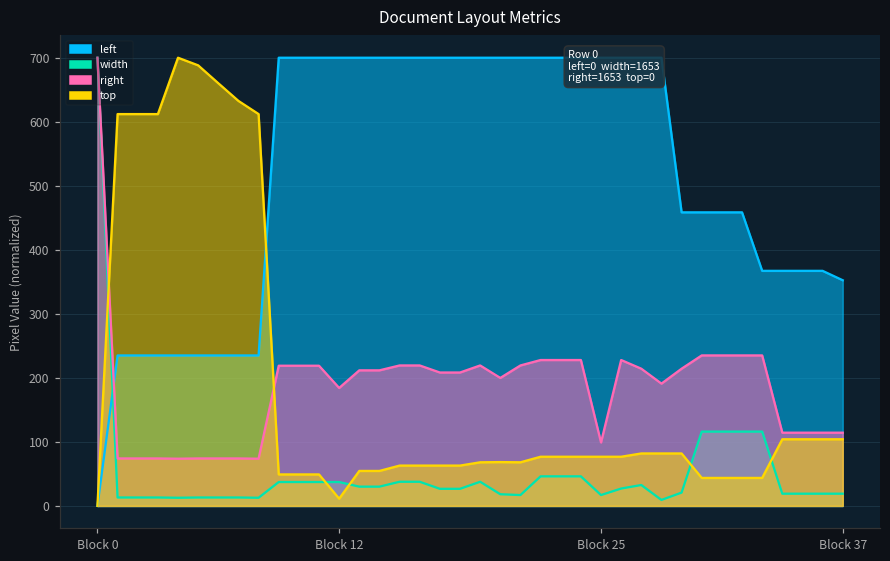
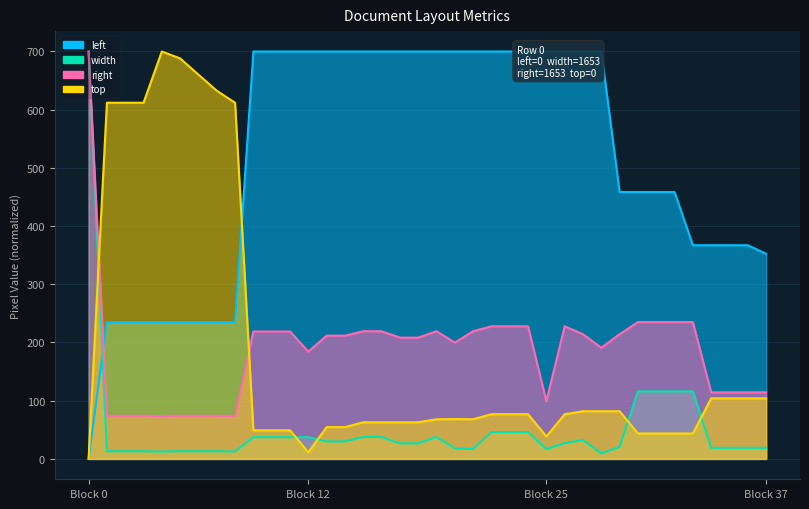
  {
    "left": {
      "Block 12": 700,
      "Block 37": 350
    },
    "width": {
      "Block 12": 40,
      "Block 25": 20,
      "Block 37": 20
    },
    "right": {
      "Block 12": 180,
      "Block 25": 100,
      "Block 37": 110
    },
    "top": {
      "Block 12": 10,
-     "Block 25": 80,
+     "Block 25": 40,
      "Block 37": 100
    }
  }
